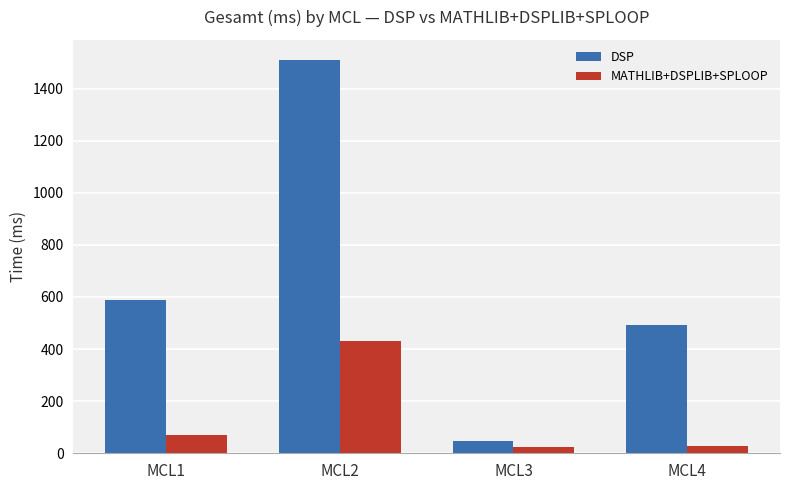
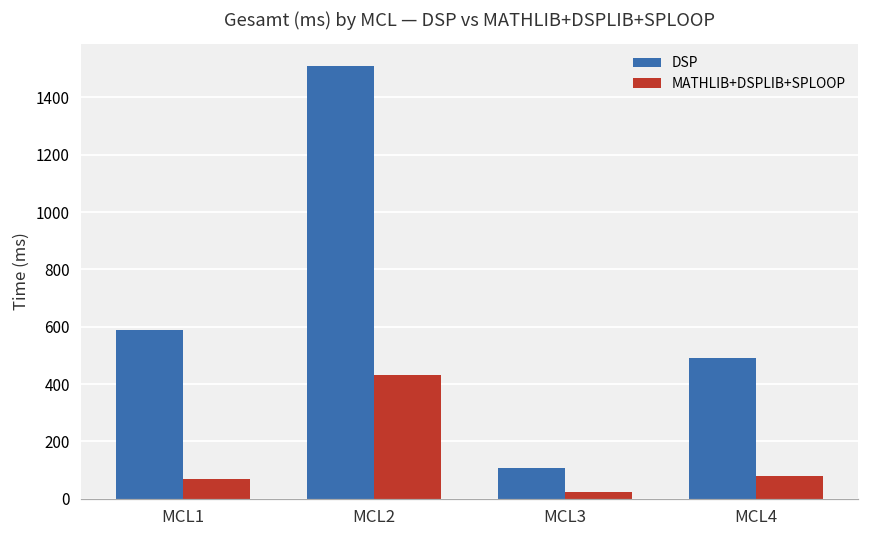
  {
    "DSP": {
      "MCL1": 590,
      "MCL2": 1510,
-     "MCL3": 50,
+     "MCL3": 110,
      "MCL4": 490
    },
    "MATHLIB+DSPLIB+SPLOOP": {
      "MCL1": 70,
      "MCL2": 430,
      "MCL3": 20,
-     "MCL4": 30
+     "MCL4": 80
    }
  }
